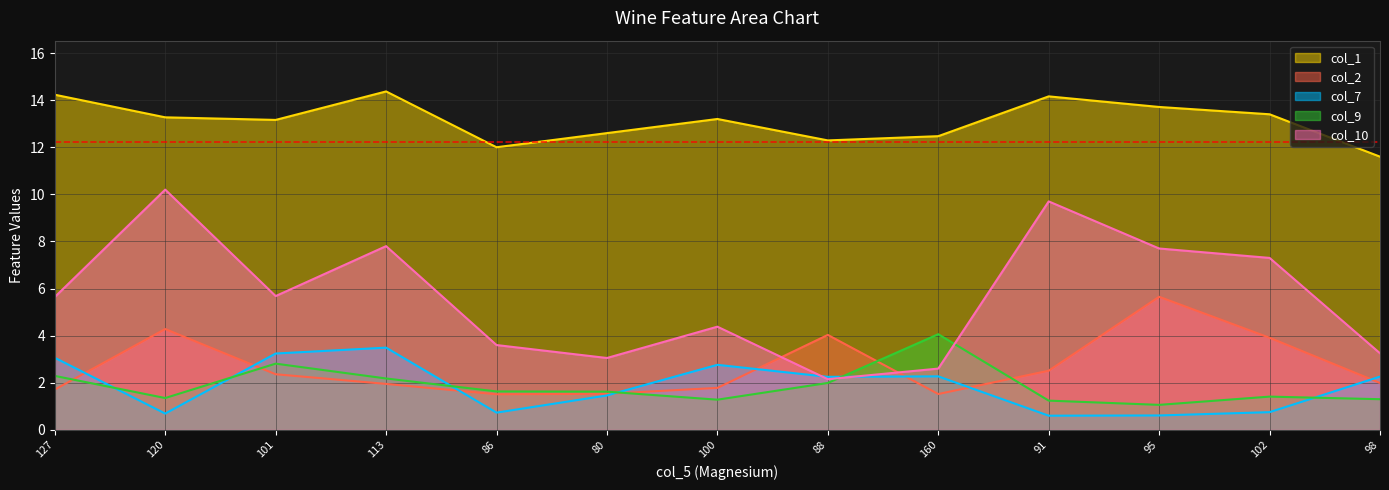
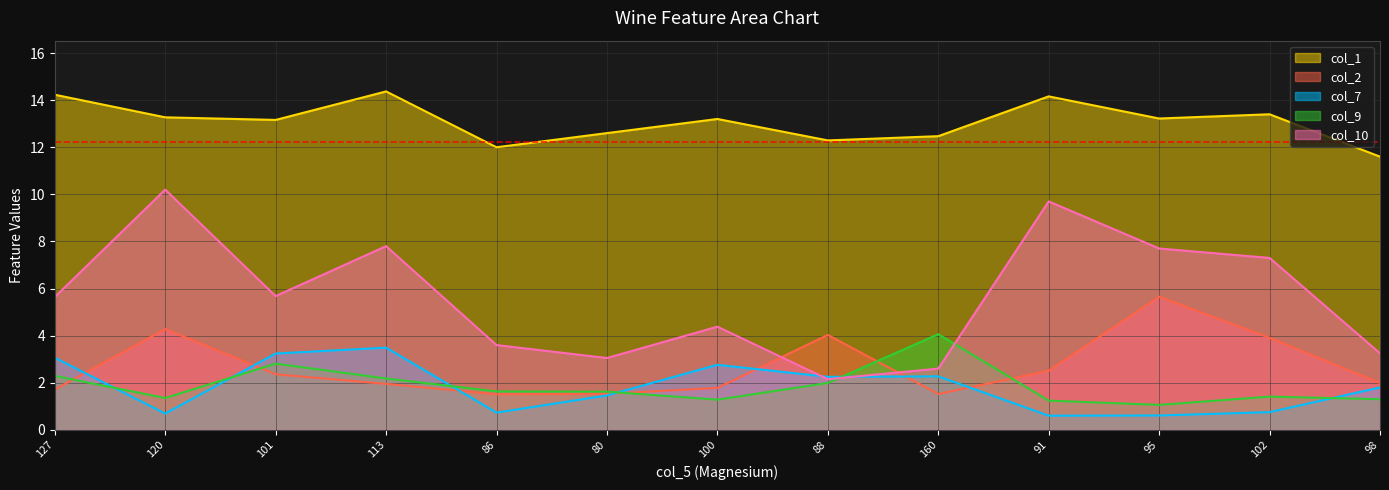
  {
    "col_1": {
      "127": 14.2,
      "120": 13.3,
      "101": 13.2,
      "113": 14.4,
      "86": 12.0,
      "80": 12.6,
      "100": 13.2,
      "88": 12.3,
      "160": 12.5,
      "91": 14.2,
-     "95": 13.7,
+     "95": 13.2,
      "102": 13.4,
      "98": 11.6
    },
    "col_2": {
      "127": 1.7,
      "120": 4.3,
      "101": 2.4,
      "113": 2.0,
      "86": 1.5,
      "100": 1.8,
      "88": 4.0,
      "160": 1.5,
      "91": 2.5,
      "95": 5.7,
      "102": 3.9,
      "98": 2.0
    },
    "col_7": {
      "127": 3.1,
      "120": 0.7,
      "101": 3.2,
      "113": 3.5,
      "86": 0.7,
      "100": 2.8,
      "160": 2.3,
      "91": 0.6,
      "95": 0.6,
      "102": 0.8,
-     "98": 2.3
+     "98": 1.8
    },
    "col_9": {
      "127": 2.3,
      "120": 1.4,
      "101": 2.8,
      "113": 2.2,
      "86": 1.6,
      "100": 1.3,
      "88": 2.0,
      "160": 4.1,
      "91": 1.2,
      "95": 1.1,
      "102": 1.4,
      "98": 1.3
    },
    "col_10": {
      "127": 5.6,
      "120": 10.2,
      "101": 5.7,
      "113": 7.8,
      "86": 3.6,
      "80": 3.1,
      "100": 4.4,
      "160": 2.6,
      "91": 9.7,
      "95": 7.7,
      "102": 7.3,
      "98": 3.3
    }
  }
